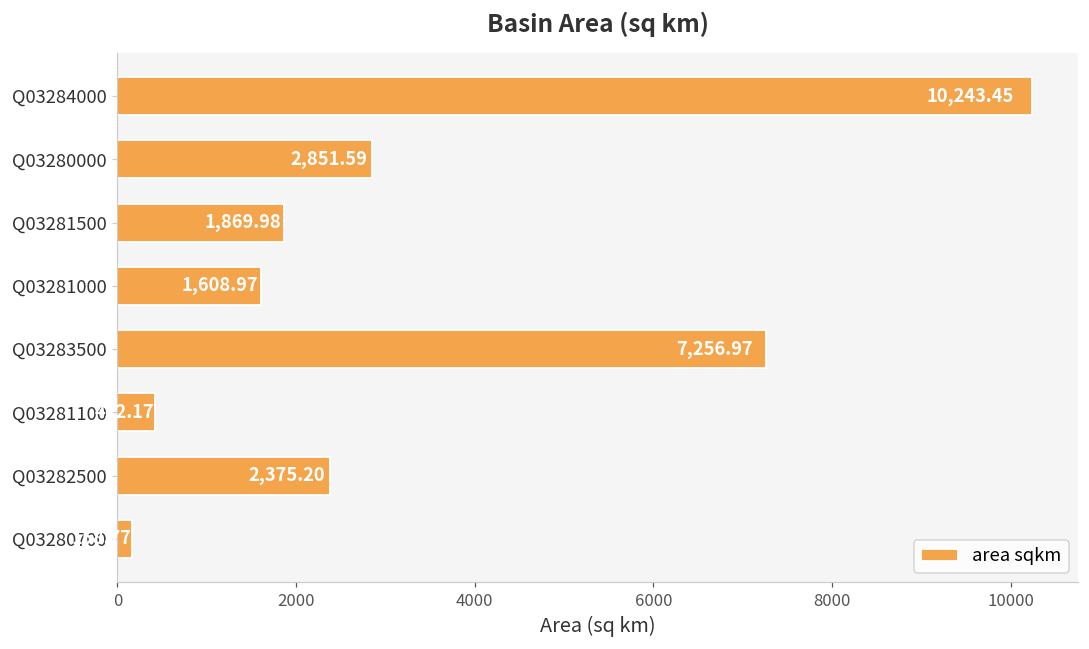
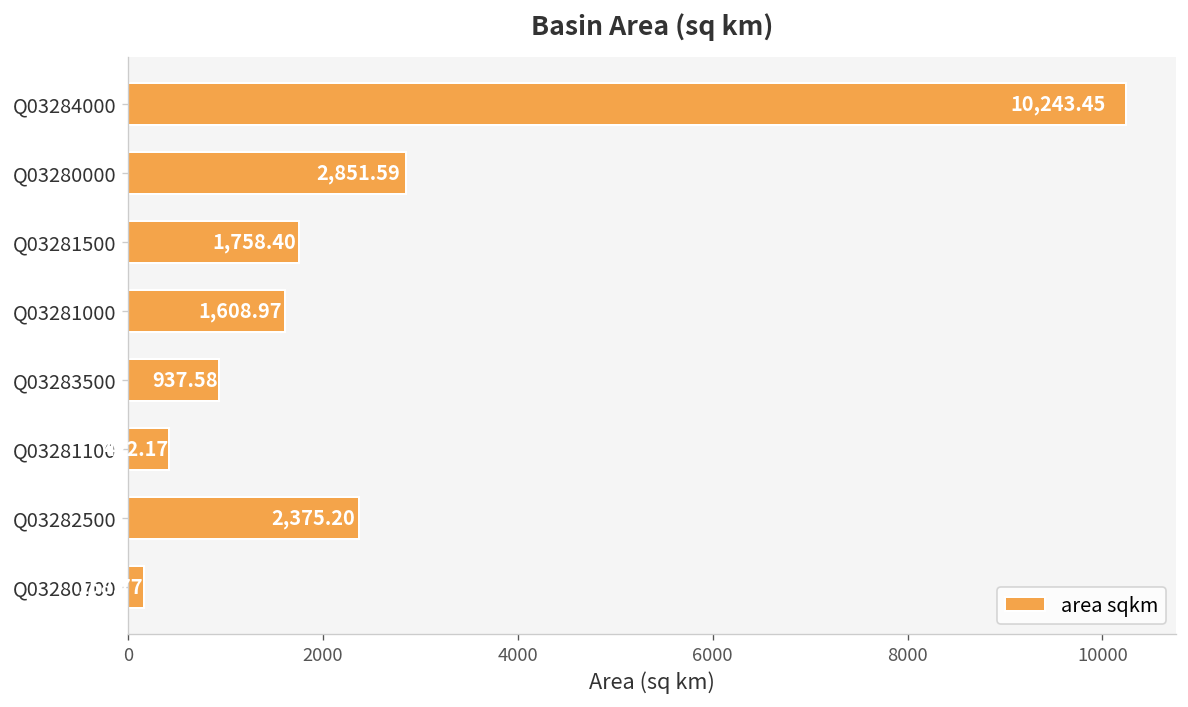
  {
    "Q03284000": "10,243.45",
    "Q03280000": "2,851.59",
-   "Q03281500": "1,869.98",
+   "Q03281500": "1,758.40",
    "Q03281000": "1,608.97",
-   "Q03283500": "7,256.97",
+   "Q03283500": "937.58",
    "Q03281100": "422.17",
    "Q03282500": "2,375.20"
  }
